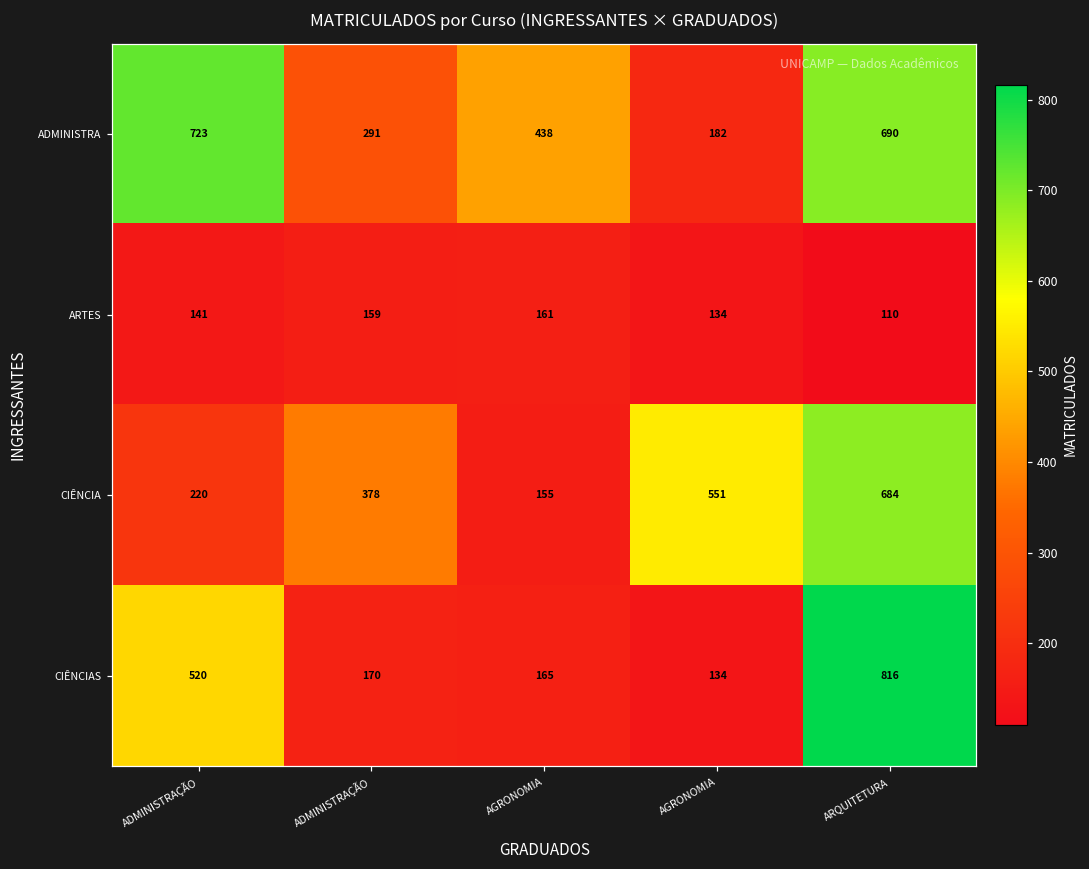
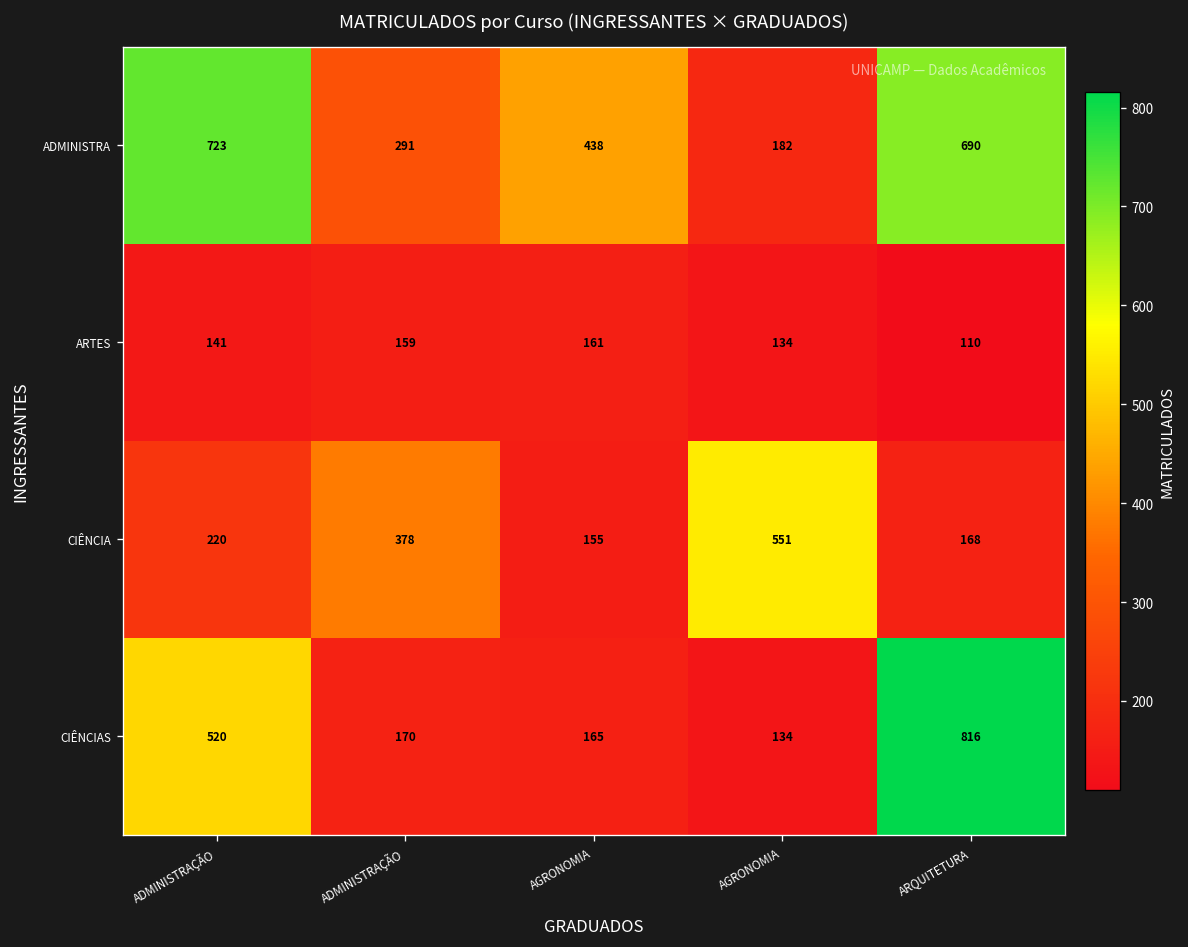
  {
    "ARTES": {
      "ARQUITETURA": 110
    },
    "CIÊNCIA": {
-     "ARQUITETURA": 684
+     "ARQUITETURA": 168
    },
    "CIÊNCIAS": {
      "ARQUITETURA": 816
    }
  }
